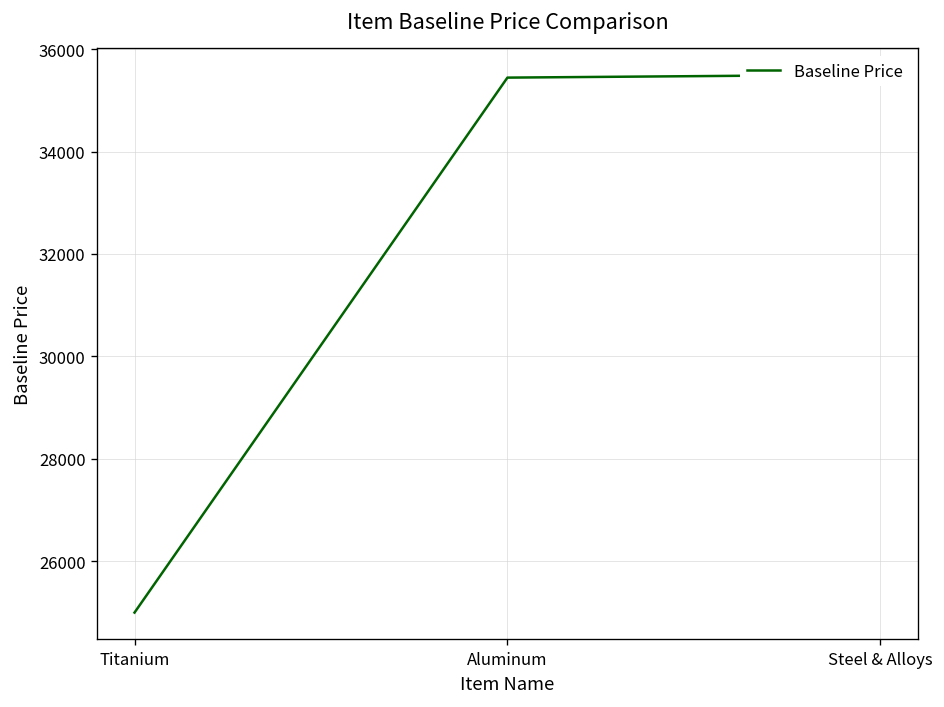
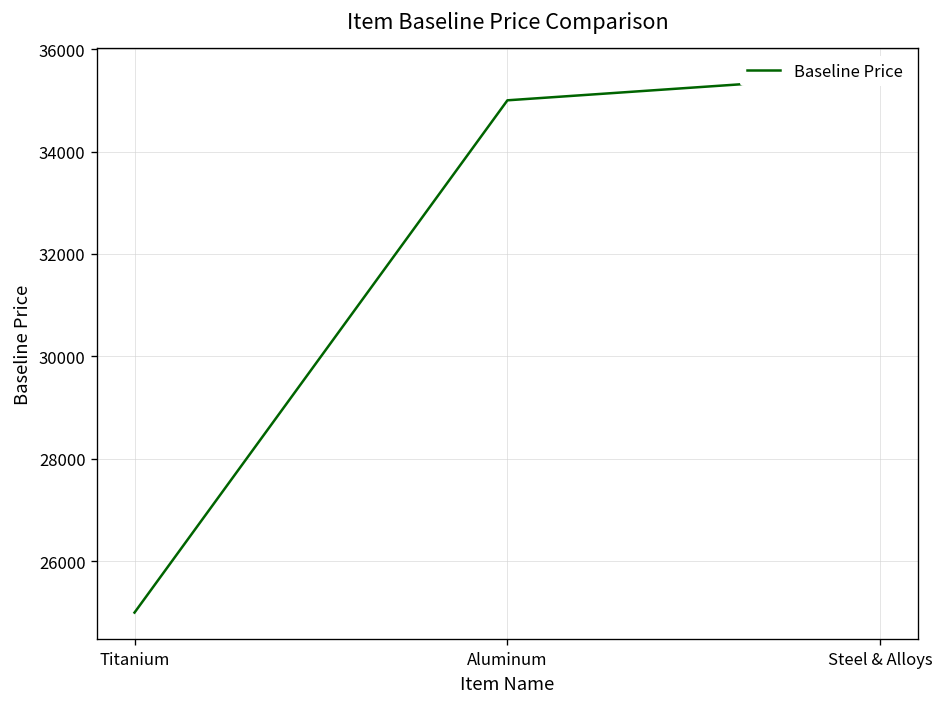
  {
    "Titanium": 25000,
-   "Aluminum": 35400
+   "Aluminum": 35000
  }
